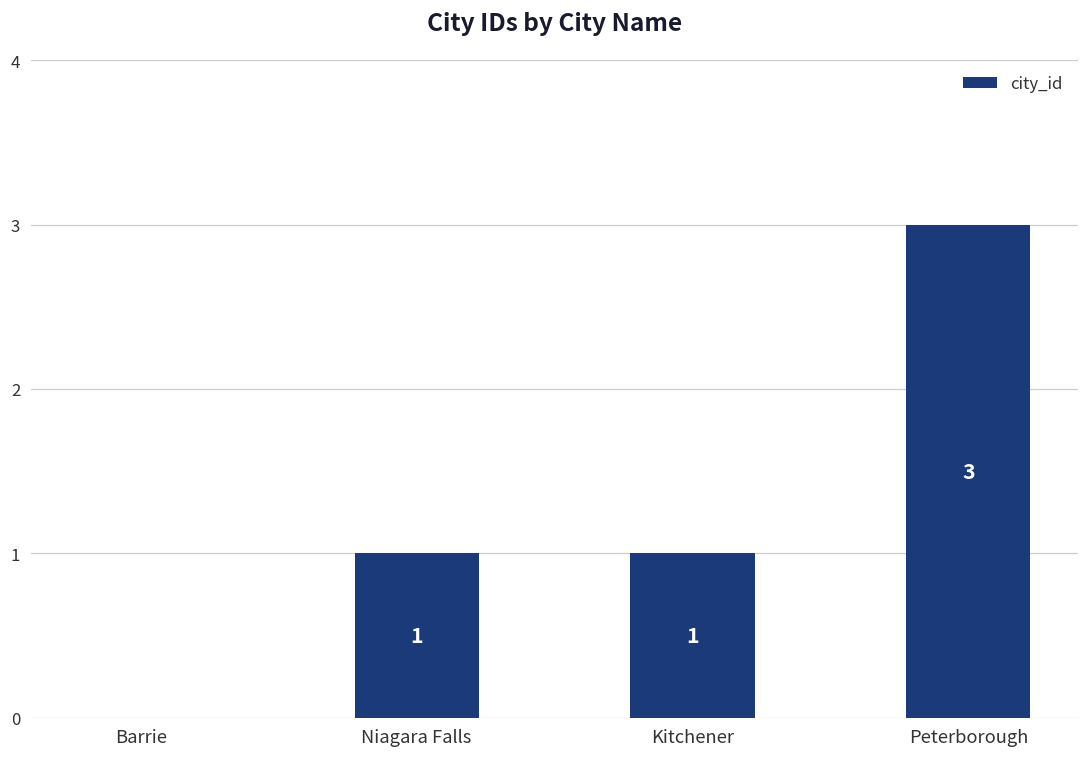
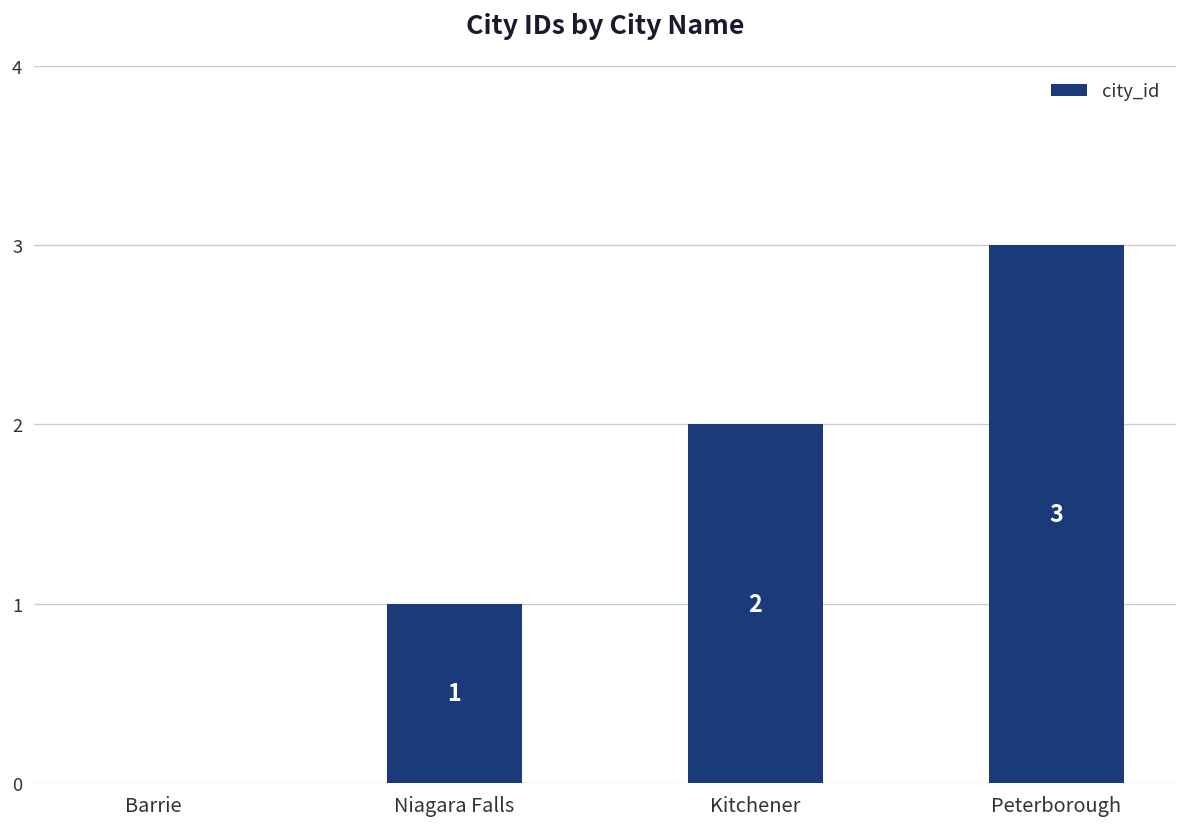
  {
    "Niagara Falls": 1,
-   "Kitchener": 1,
+   "Kitchener": 2,
    "Peterborough": 3
  }
